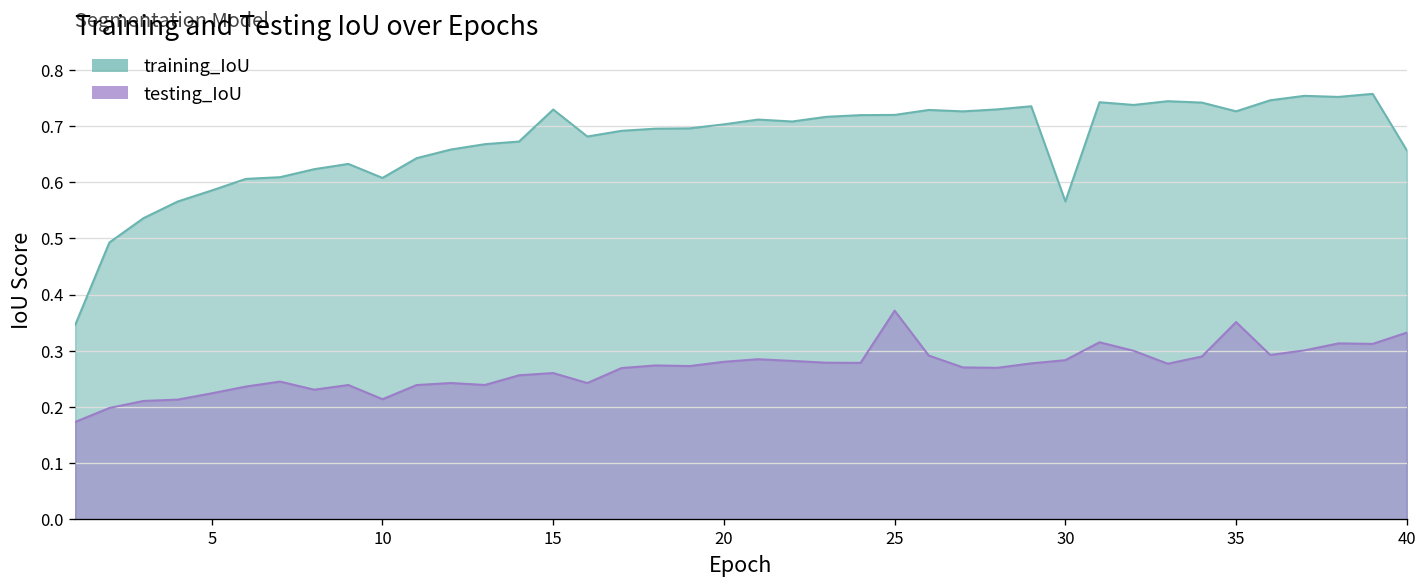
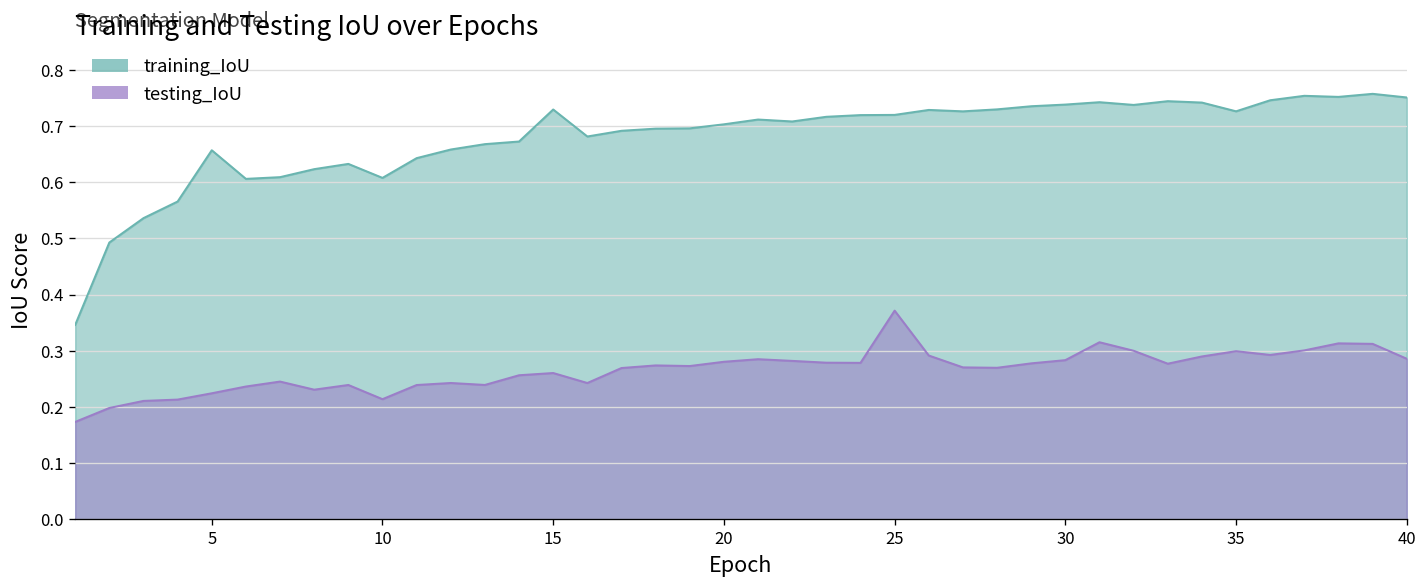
  {
    "training_IoU": {
-     "5": 0.59,
+     "5": 0.66,
      "10": 0.61,
      "15": 0.73,
      "20": 0.70,
      "25": 0.72,
-     "30": 0.57,
+     "30": 0.74,
      "35": 0.73,
-     "40": 0.66
+     "40": 0.75
    },
    "testing_IoU": {
      "5": 0.22,
      "10": 0.21,
      "15": 0.26,
      "20": 0.28,
      "25": 0.37,
      "30": 0.28,
-     "35": 0.35,
-     "40": 0.33
+     "35": 0.30,
+     "40": 0.29
    }
  }
